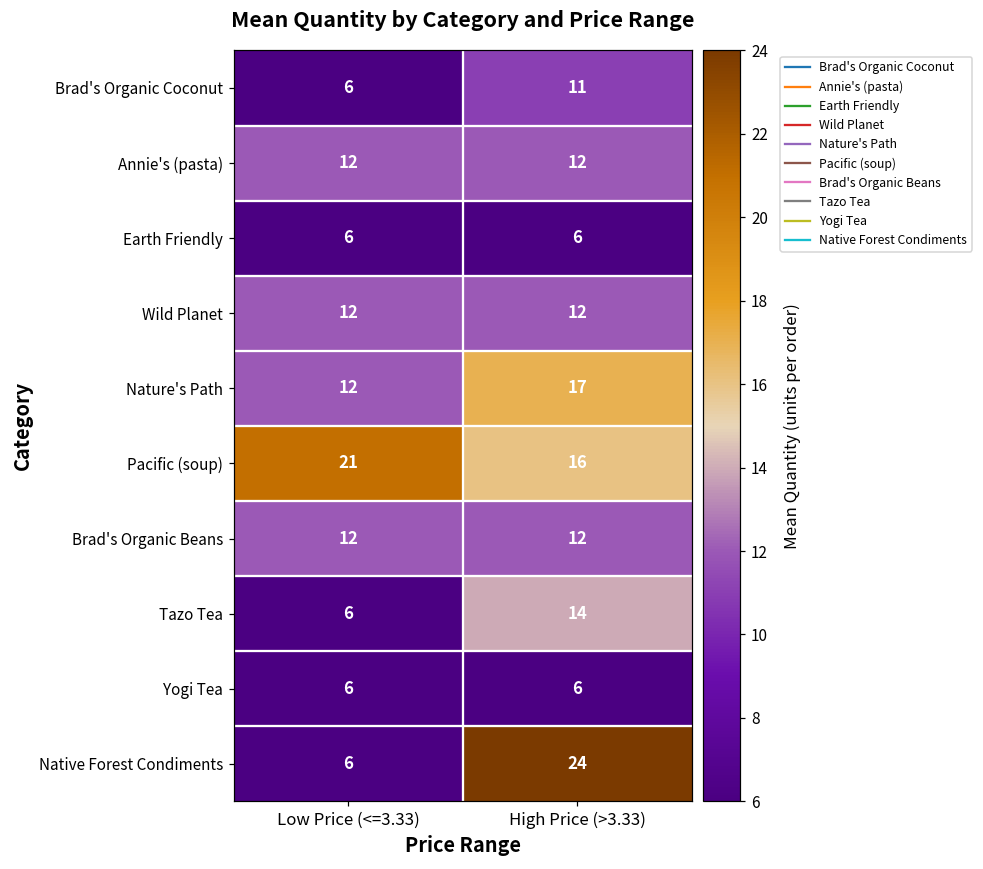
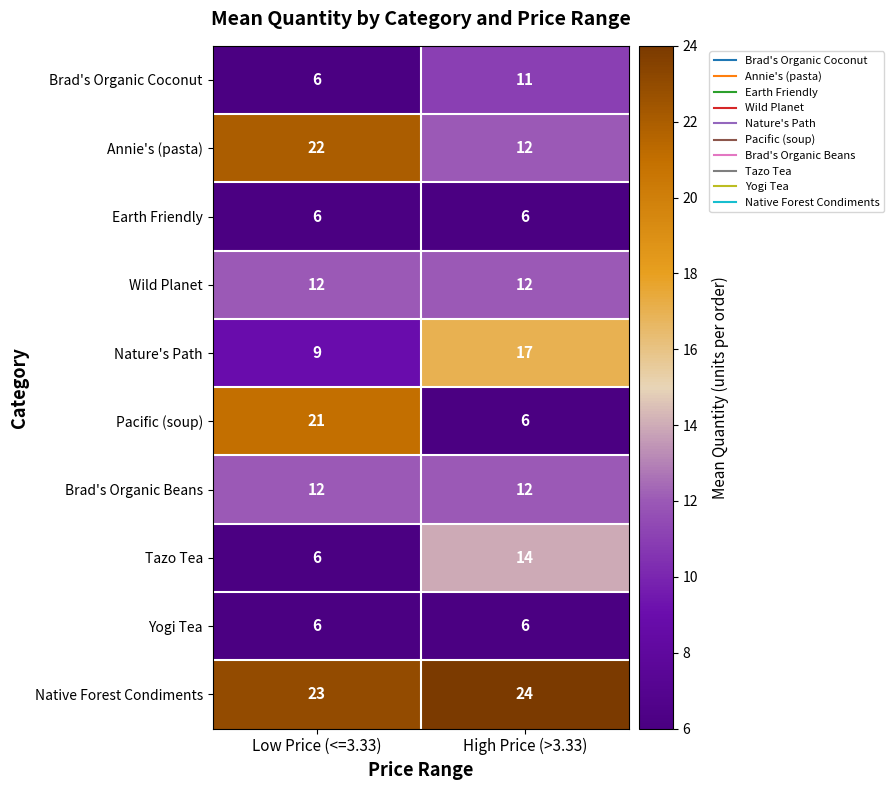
  {
    "Brad's Organic Coconut": {
      "Low Price (<=3.33)": 6,
      "High Price (>3.33)": 11
    },
    "Annie's (pasta)": {
-     "Low Price (<=3.33)": 12,
+     "Low Price (<=3.33)": 22,
      "High Price (>3.33)": 12
    },
    "Earth Friendly": {
      "Low Price (<=3.33)": 6,
      "High Price (>3.33)": 6
    },
    "Wild Planet": {
      "Low Price (<=3.33)": 12,
      "High Price (>3.33)": 12
    },
    "Nature's Path": {
-     "Low Price (<=3.33)": 12,
+     "Low Price (<=3.33)": 9,
      "High Price (>3.33)": 17
    },
    "Pacific (soup)": {
      "Low Price (<=3.33)": 21,
-     "High Price (>3.33)": 16
+     "High Price (>3.33)": 6
    },
    "Brad's Organic Beans": {
      "Low Price (<=3.33)": 12,
      "High Price (>3.33)": 12
    },
    "Tazo Tea": {
      "Low Price (<=3.33)": 6,
      "High Price (>3.33)": 14
    },
    "Yogi Tea": {
      "Low Price (<=3.33)": 6,
      "High Price (>3.33)": 6
    },
    "Native Forest Condiments": {
-     "Low Price (<=3.33)": 6,
+     "Low Price (<=3.33)": 23,
      "High Price (>3.33)": 24
    }
  }
